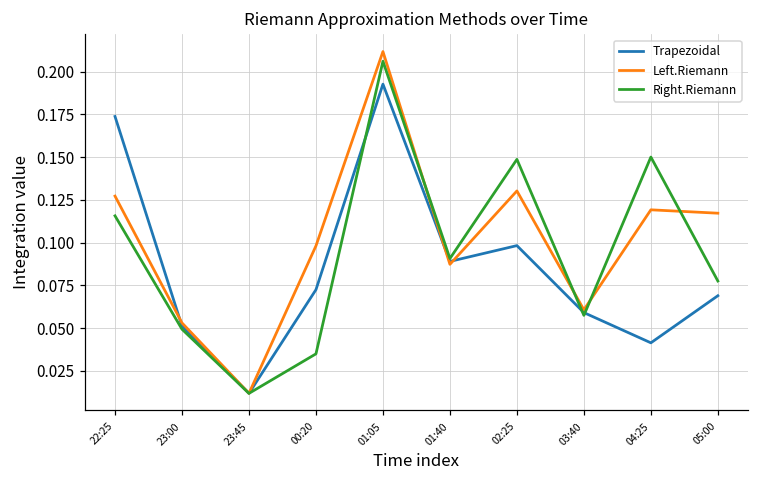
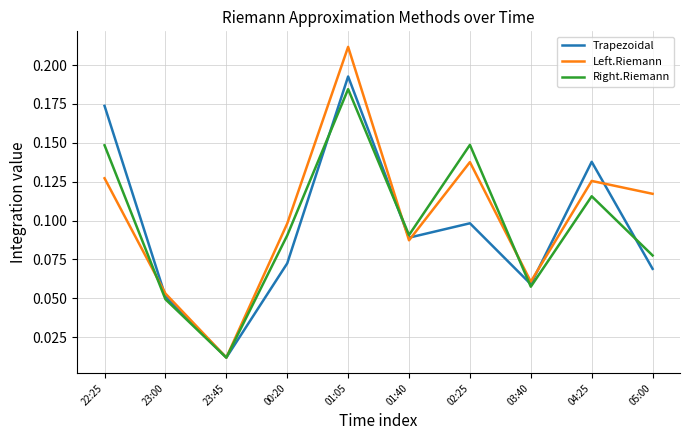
  {
    "Trapezoidal": {
      "22:25": 0.174,
      "23:00": 0.051,
      "00:20": 0.073,
      "01:05": 0.193,
      "01:40": 0.089,
      "02:25": 0.098,
-     "04:25": 0.041,
+     "04:25": 0.138,
      "05:00": 0.069
    },
    "Left.Riemann": {
      "22:25": 0.127,
      "23:00": 0.053,
      "00:20": 0.098,
      "01:05": 0.212,
      "01:40": 0.087,
-     "02:25": 0.130,
+     "02:25": 0.138,
      "03:40": 0.061,
-     "04:25": 0.119,
+     "04:25": 0.125,
      "05:00": 0.117
    },
    "Right.Riemann": {
-     "22:25": 0.116,
+     "22:25": 0.148,
      "23:00": 0.049,
-     "00:20": 0.035,
-     "01:05": 0.206,
+     "00:20": 0.090,
+     "01:05": 0.184,
      "01:40": 0.091,
      "02:25": 0.149,
-     "04:25": 0.150,
+     "04:25": 0.116,
      "05:00": 0.078
    }
  }
